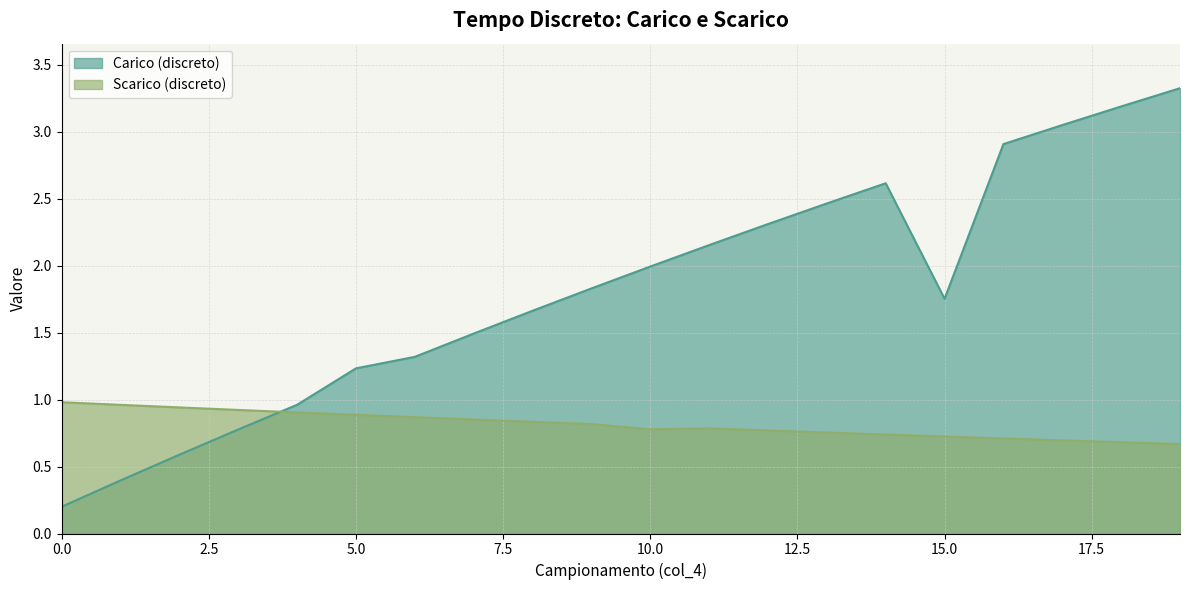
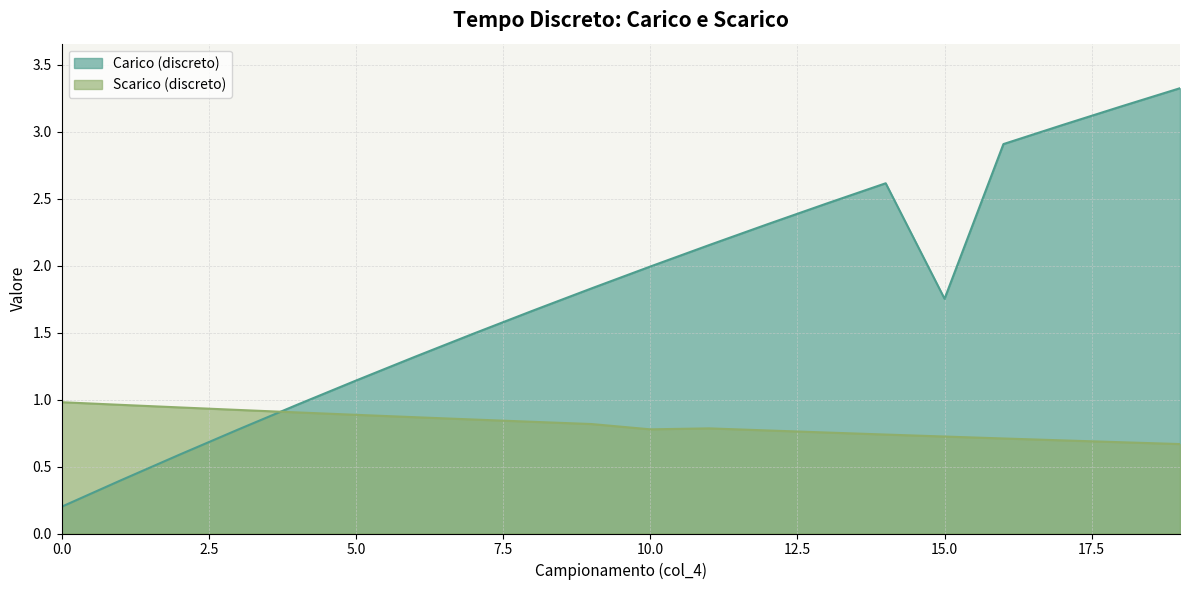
  {
    "Carico (discreto)": {
      "0.0": 0.20,
-     "5.0": 1.23,
+     "5.0": 1.14,
      "10.0": 1.99,
      "15.0": 1.75
    },
    "Scarico (discreto)": {
      "0.0": 0.98,
      "5.0": 0.89,
      "10.0": 0.78,
      "15.0": 0.72
    }
  }
